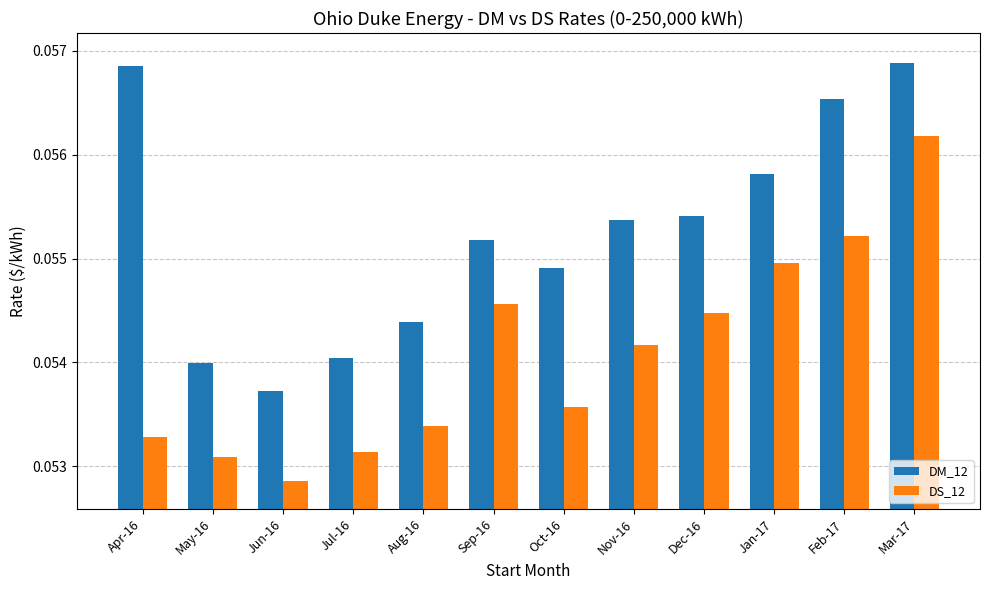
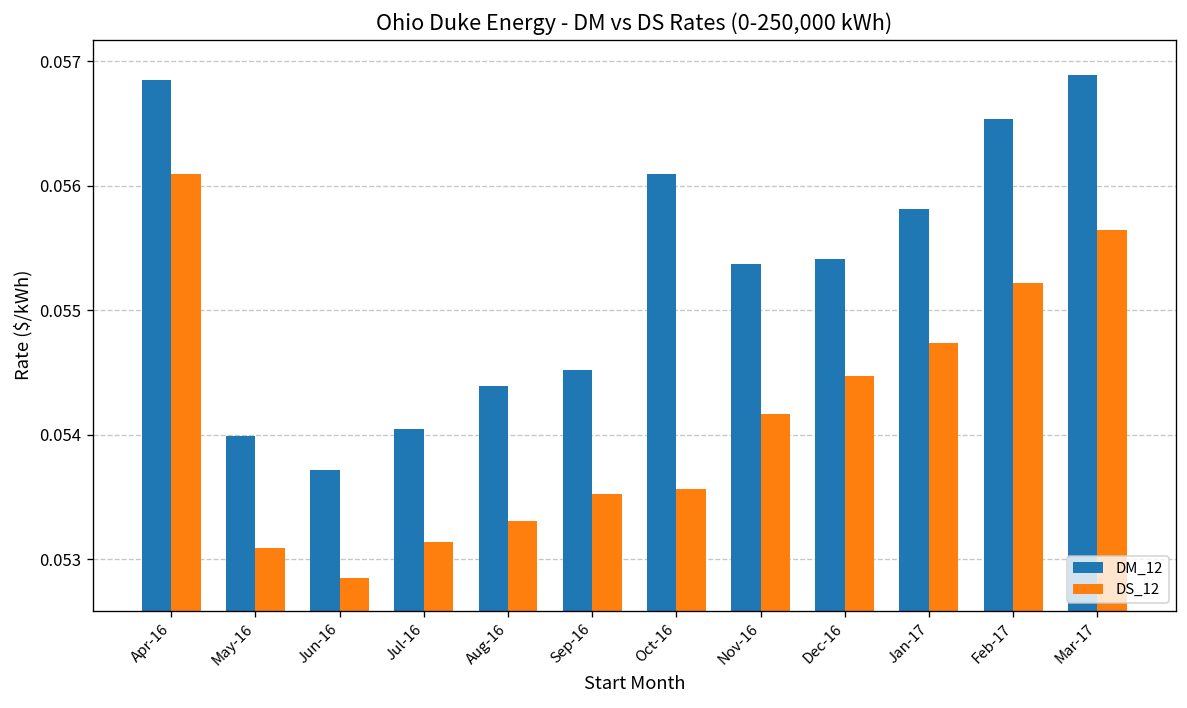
  {
    "DM_12": {
      "Apr-16": 0.05685,
      "May-16": 0.05399,
      "Jun-16": 0.05372,
      "Jul-16": 0.05404,
      "Aug-16": 0.05439,
-     "Sep-16": 0.05518,
-     "Oct-16": 0.05491,
+     "Sep-16": 0.05452,
+     "Oct-16": 0.05609,
      "Nov-16": 0.05537,
      "Dec-16": 0.05541,
      "Jan-17": 0.05581,
      "Feb-17": 0.05654,
      "Mar-17": 0.05689
    },
    "DS_12": {
-     "Apr-16": 0.05328,
+     "Apr-16": 0.05609,
      "May-16": 0.05309,
      "Jun-16": 0.05285,
      "Jul-16": 0.05314,
-     "Aug-16": 0.05339,
-     "Sep-16": 0.05456,
+     "Aug-16": 0.05331,
+     "Sep-16": 0.05353,
      "Oct-16": 0.05357,
      "Nov-16": 0.05417,
      "Dec-16": 0.05447,
-     "Jan-17": 0.05495,
+     "Jan-17": 0.05474,
      "Feb-17": 0.05522,
-     "Mar-17": 0.05618
+     "Mar-17": 0.05565
    }
  }
